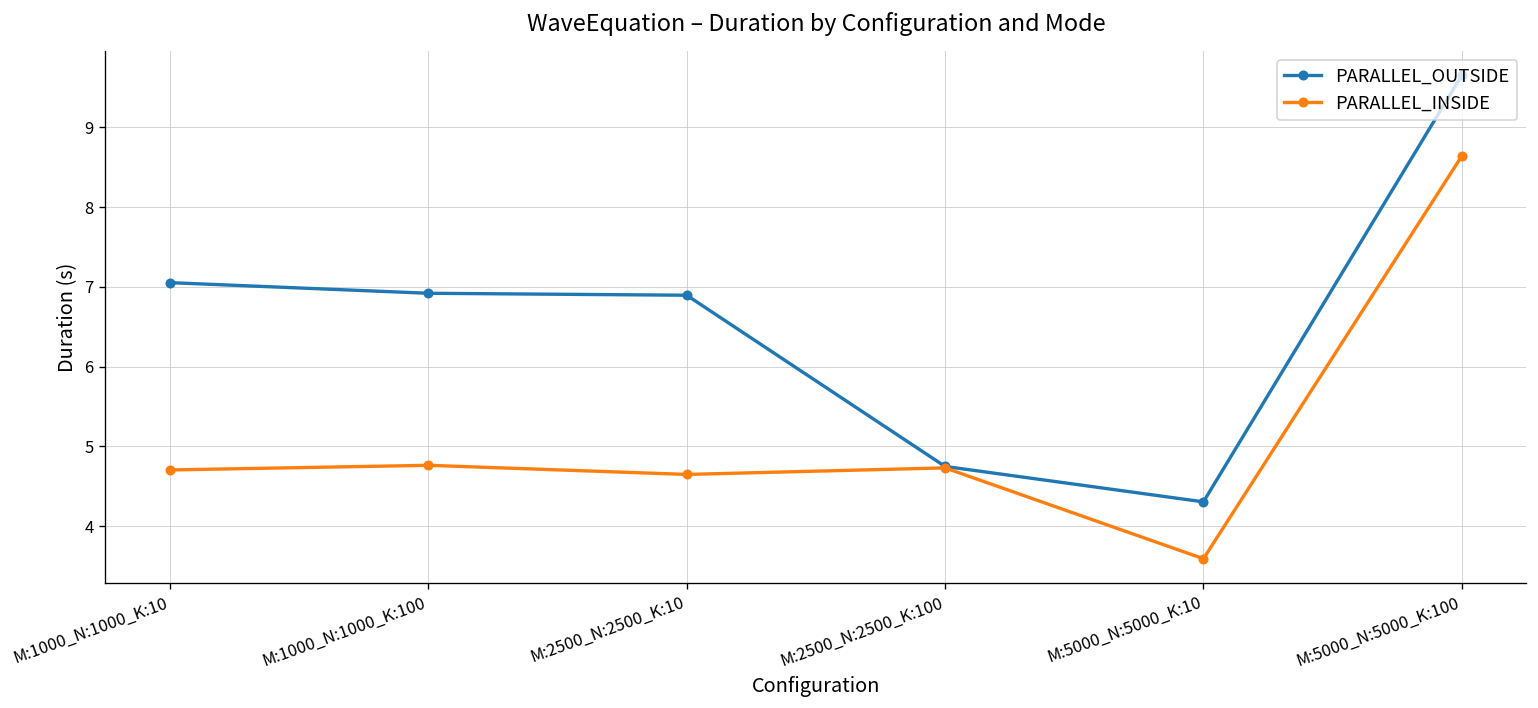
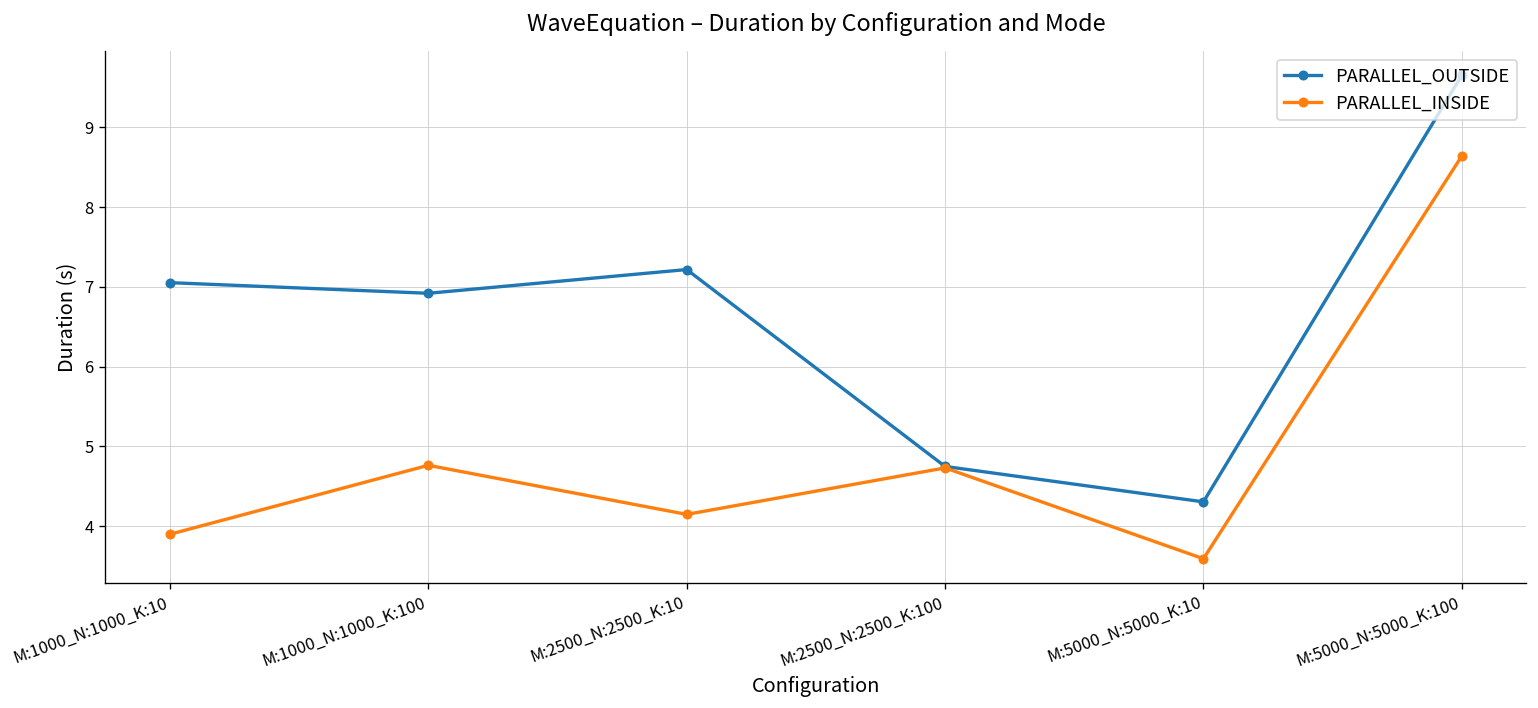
  {
    "PARALLEL_OUTSIDE": {
      "M:1000_N:1000_K:10": 7.1,
      "M:1000_N:1000_K:100": 6.9,
-     "M:2500_N:2500_K:10": 6.9,
+     "M:2500_N:2500_K:10": 7.2,
      "M:5000_N:5000_K:10": 4.3
    },
    "PARALLEL_INSIDE": {
-     "M:1000_N:1000_K:10": 4.7,
+     "M:1000_N:1000_K:10": 3.9,
      "M:1000_N:1000_K:100": 4.8,
-     "M:2500_N:2500_K:10": 4.6,
+     "M:2500_N:2500_K:10": 4.1,
      "M:5000_N:5000_K:10": 3.6,
      "M:5000_N:5000_K:100": 8.6
    }
  }
